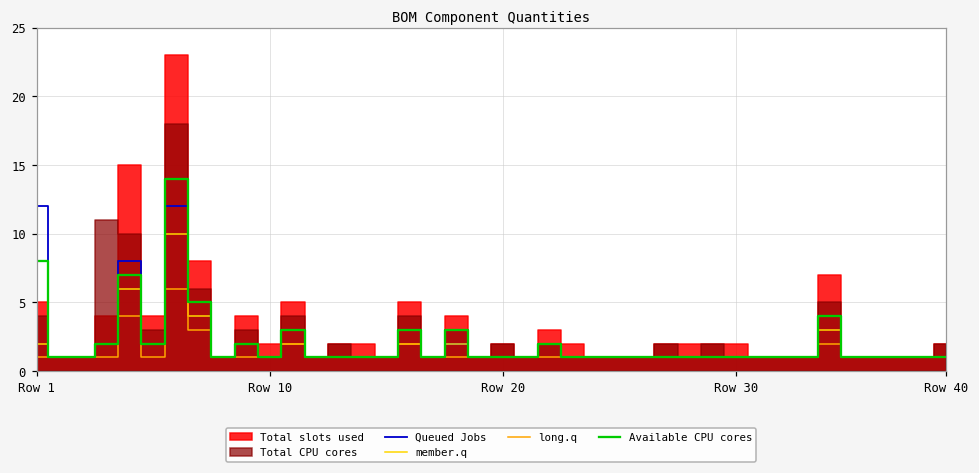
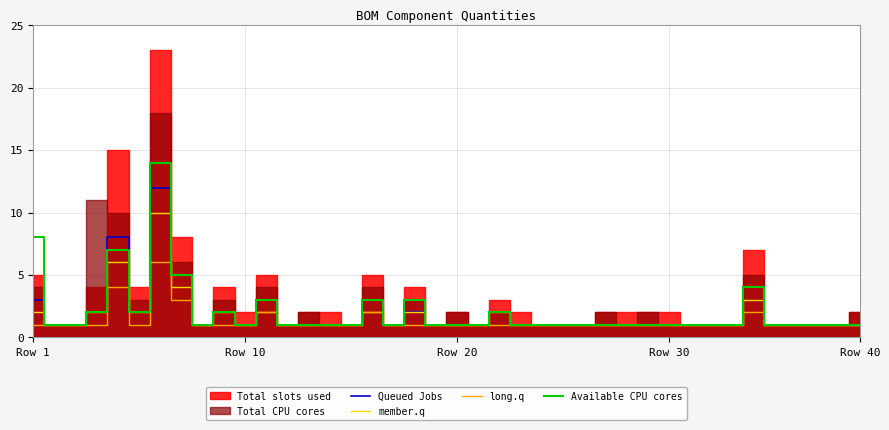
  {
    "Queued Jobs": {
-     "Row 1": 12
+     "Row 1": 3
    },
    "Available CPU cores": {
      "Row 1": 8
    }
  }
